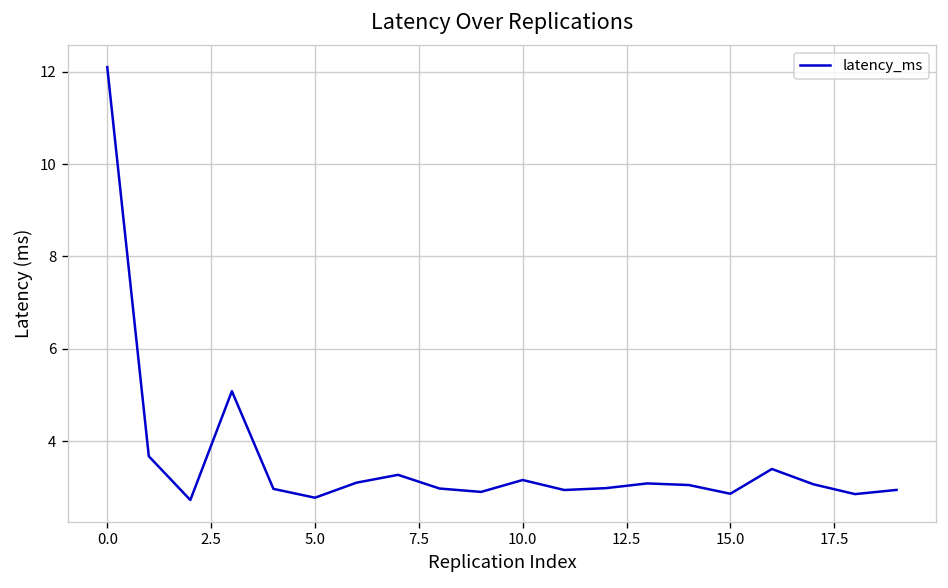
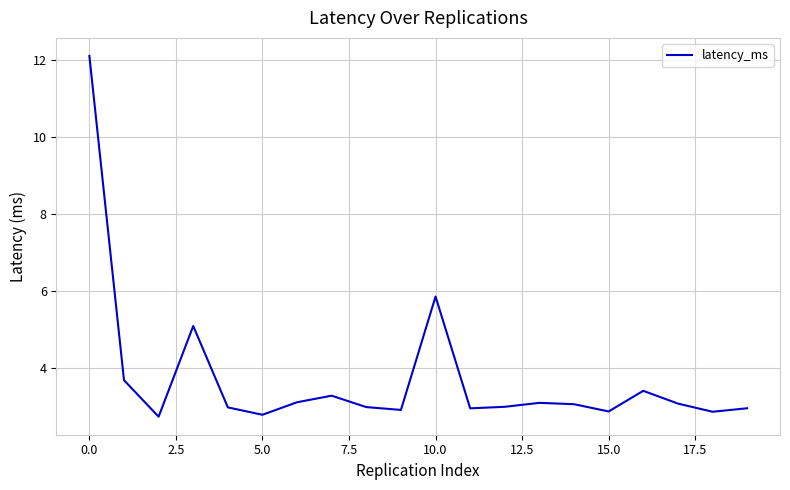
  {
    "0.0": 12.1,
    "5.0": 2.8,
-   "10.0": 3.2,
+   "10.0": 5.8,
    "15.0": 2.9
  }
